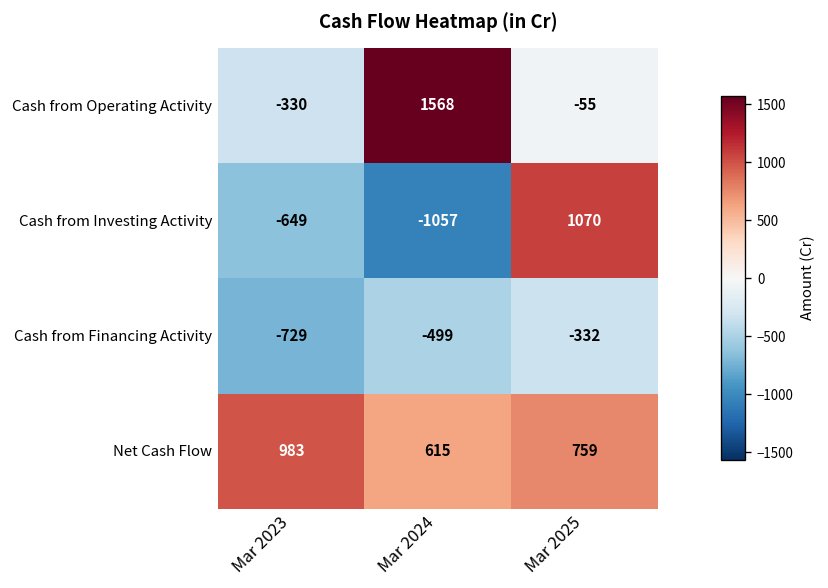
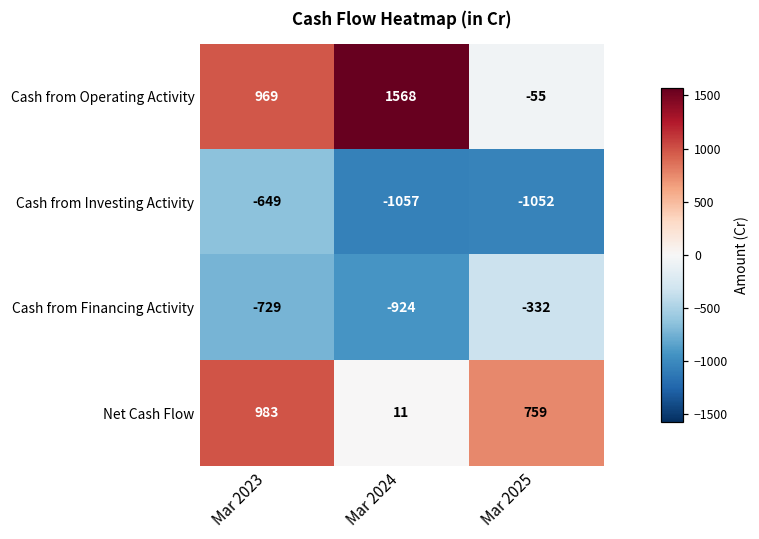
  {
    "Cash from Operating Activity": {
-     "Mar 2023": -330,
+     "Mar 2023": 969,
      "Mar 2024": 1568,
      "Mar 2025": -55
    },
    "Cash from Investing Activity": {
      "Mar 2023": -649,
      "Mar 2024": -1057,
-     "Mar 2025": 1070
+     "Mar 2025": -1052
    },
    "Cash from Financing Activity": {
      "Mar 2023": -729,
-     "Mar 2024": -499,
+     "Mar 2024": -924,
      "Mar 2025": -332
    },
    "Net Cash Flow": {
      "Mar 2023": 983,
-     "Mar 2024": 615,
+     "Mar 2024": 11,
      "Mar 2025": 759
    }
  }
